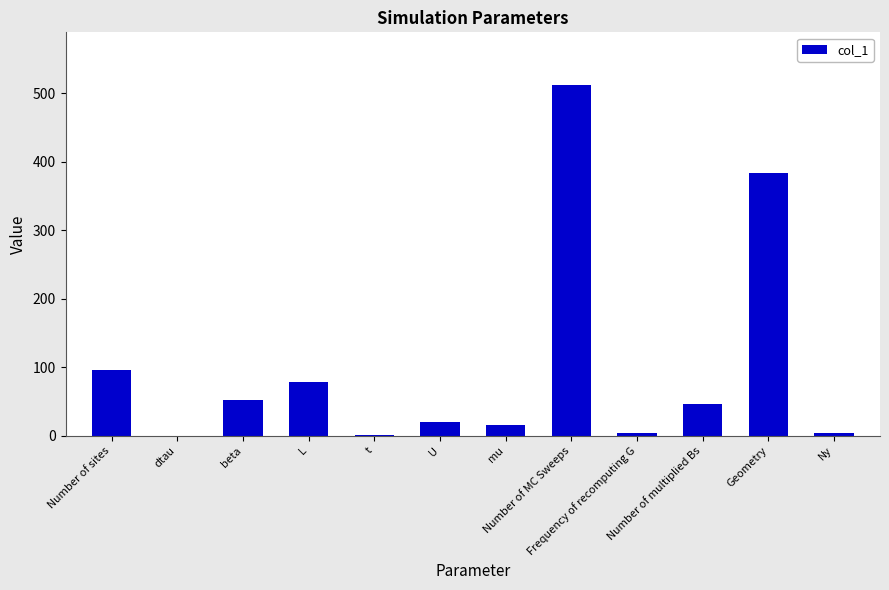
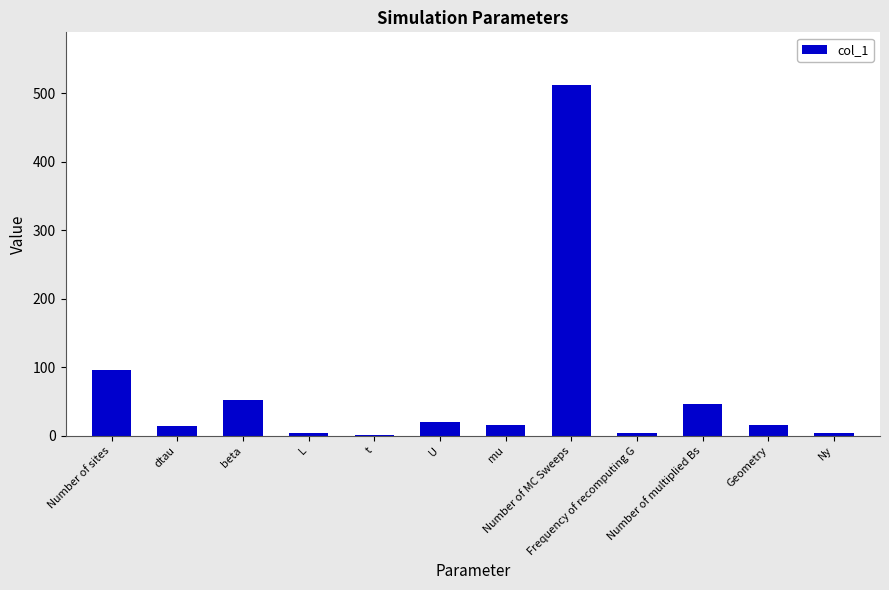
  {
    "Number of sites": 100,
-   "dtau": 0,
+   "dtau": 10,
    "beta": 50,
-   "L": 80,
+   "L": 0,
    "U": 20,
    "mu": 20,
    "Number of MC Sweeps": 510,
    "Frequency of recomputing G": 0,
    "Number of multiplied Bs": 50,
-   "Geometry": 380,
+   "Geometry": 20,
    "Ny": 0
  }
